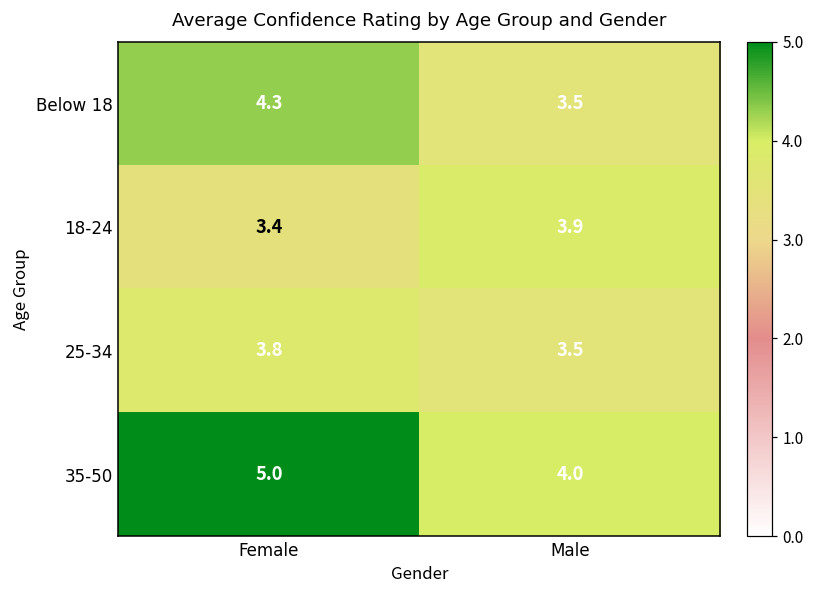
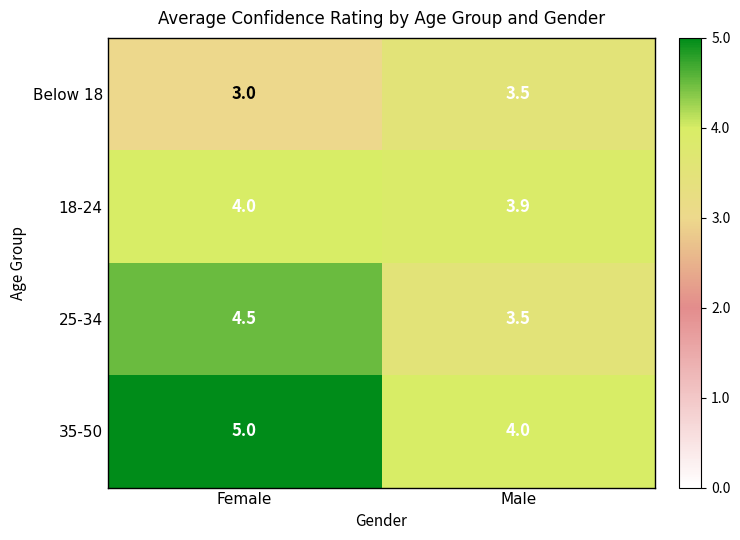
  {
    "Below 18": {
-     "Female": 4.3,
+     "Female": 3.0,
      "Male": 3.5
    },
    "18-24": {
-     "Female": 3.4,
+     "Female": 4.0,
      "Male": 3.9
    },
    "25-34": {
-     "Female": 3.8,
+     "Female": 4.5,
      "Male": 3.5
    },
    "35-50": {
      "Female": 5.0,
      "Male": 4.0
    }
  }
